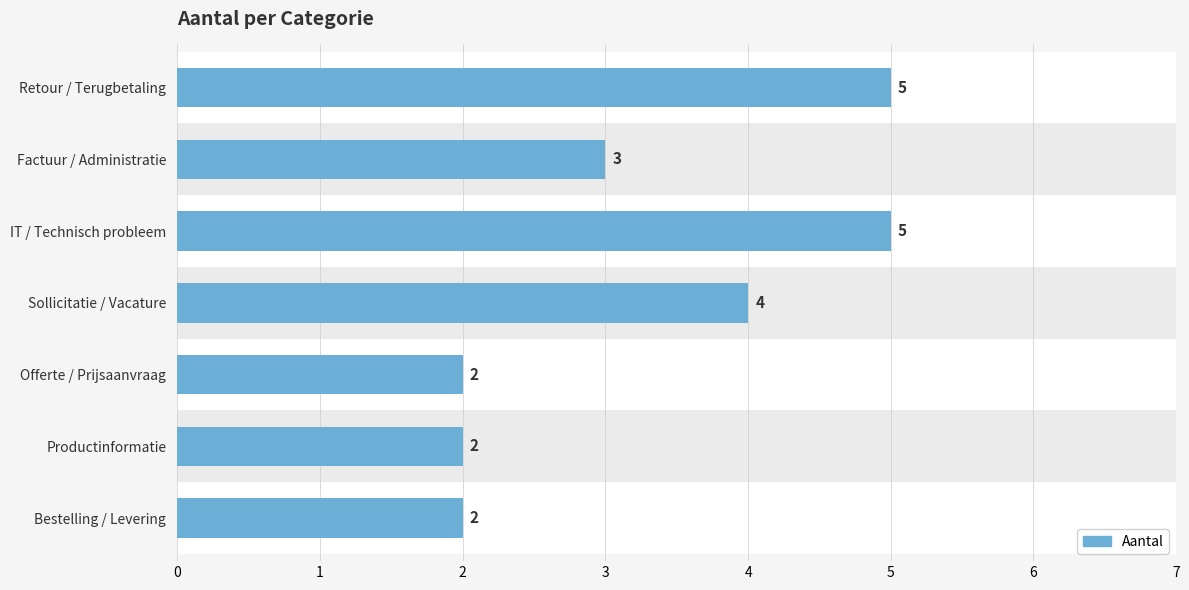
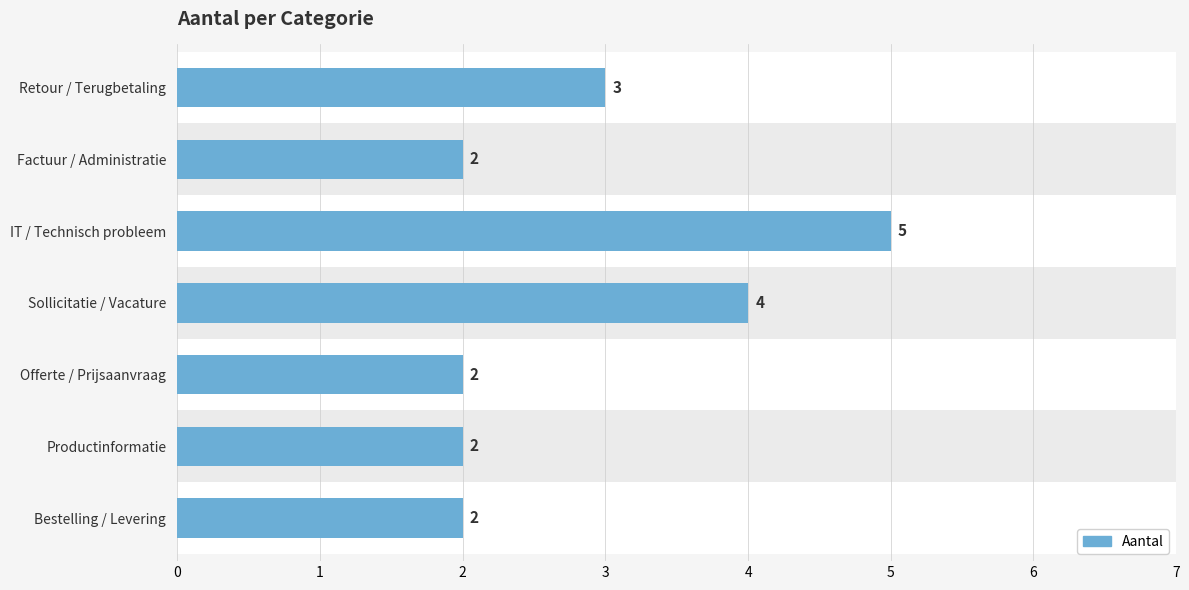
  {
    "Aantal": {
-     "Retour / Terugbetaling": 5,
-     "Factuur / Administratie": 3
+     "Retour / Terugbetaling": 3,
+     "Factuur / Administratie": 2
    }
  }
